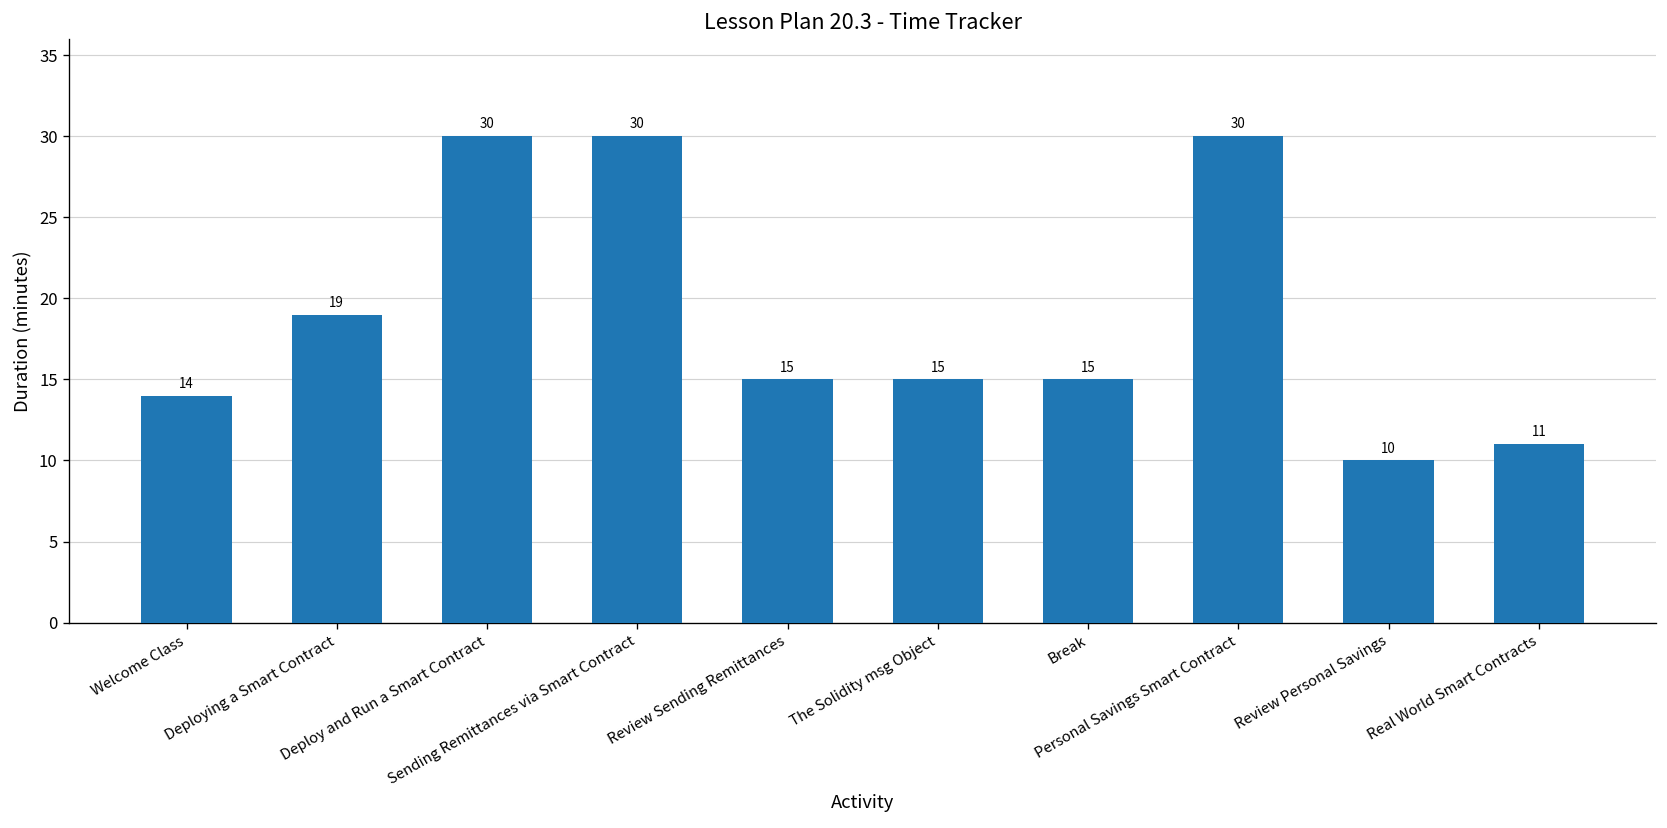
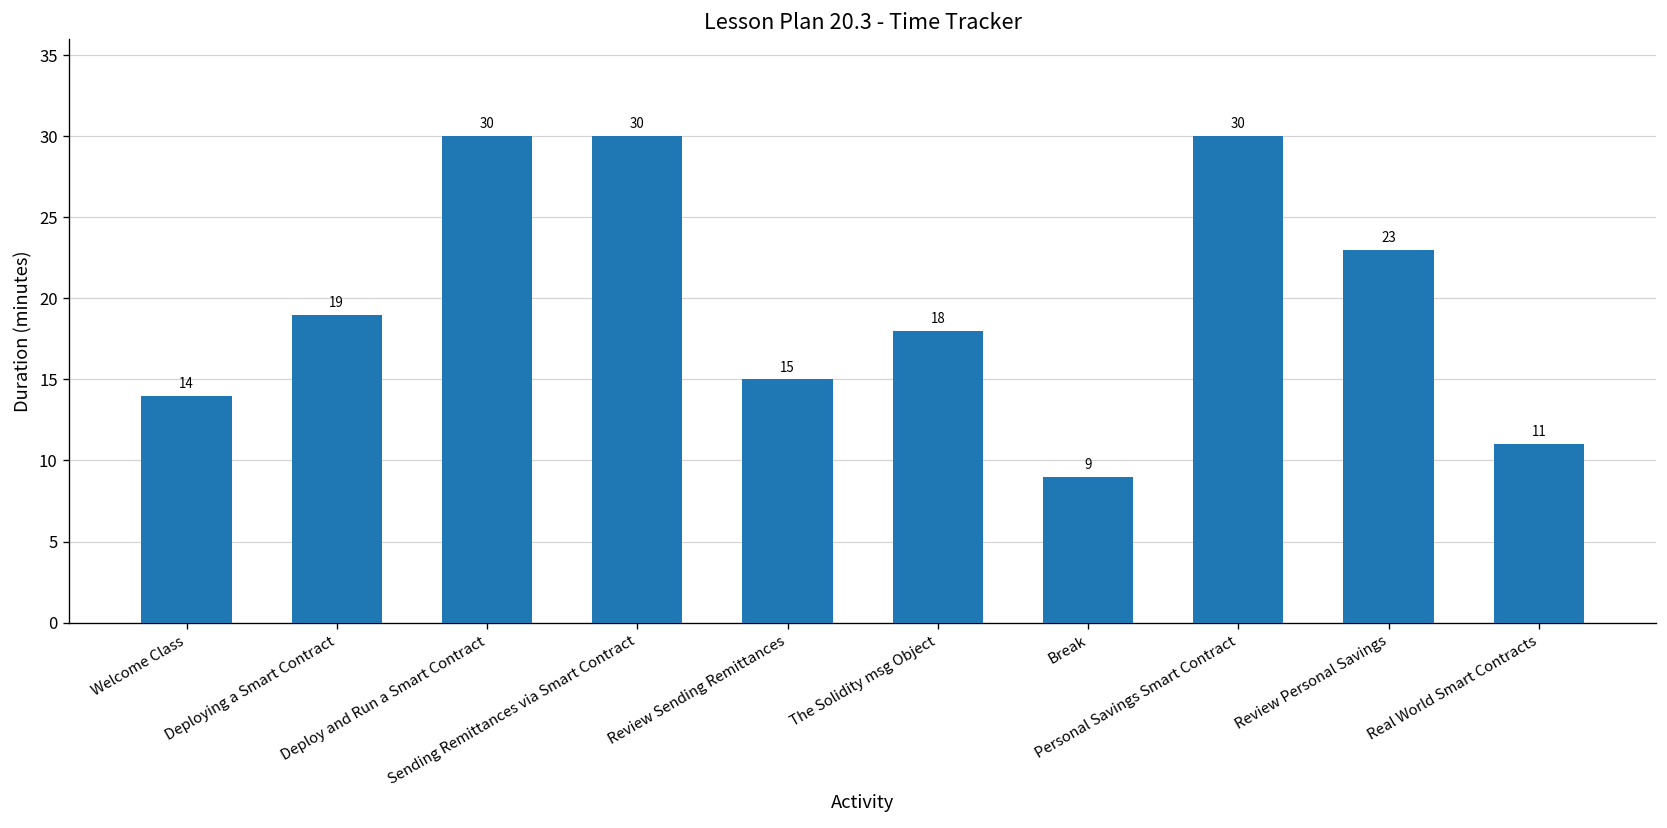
  {
    "Welcome Class": 14,
    "Deploying a Smart Contract": 19,
    "Deploy and Run a Smart Contract": 30,
    "Sending Remittances via Smart Contract": 30,
    "Review Sending Remittances": 15,
-   "The Solidity msg Object": 15,
-   "Break": 15,
+   "The Solidity msg Object": 18,
+   "Break": 9,
    "Personal Savings Smart Contract": 30,
-   "Review Personal Savings": 10,
+   "Review Personal Savings": 23,
    "Real World Smart Contracts": 11
  }
